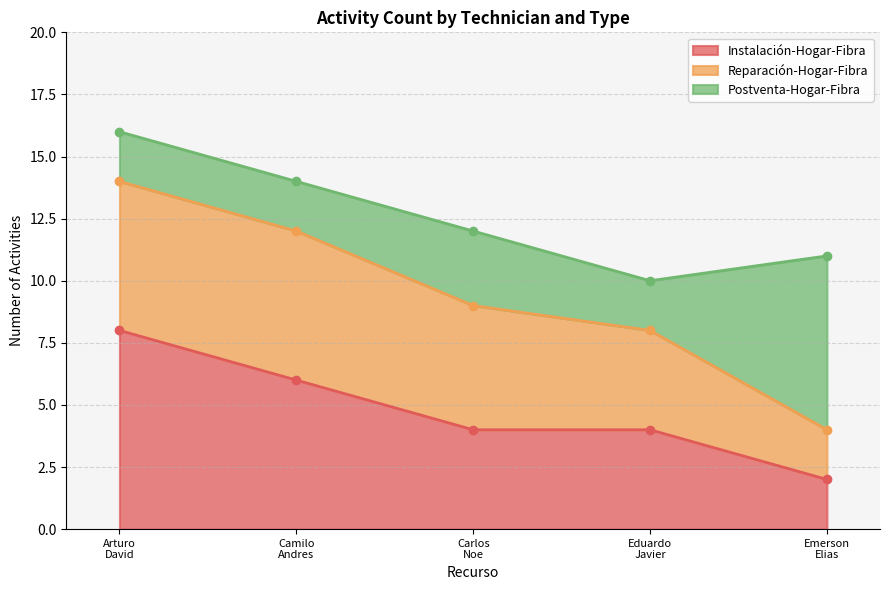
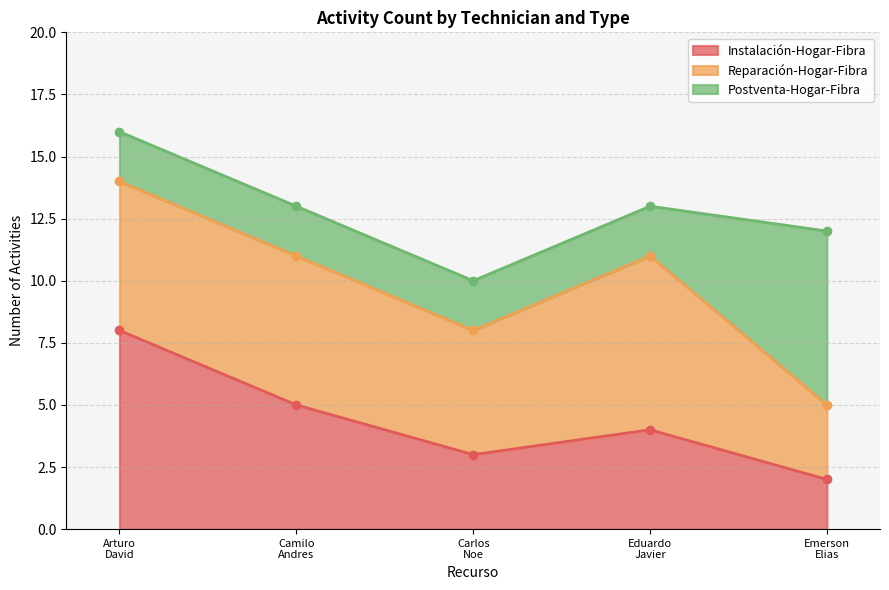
  {
    "Instalación-Hogar-Fibra": {
      "Arturo David": 8,
-     "Camilo Andres": 6,
-     "Carlos Noe": 4,
+     "Camilo Andres": 5,
+     "Carlos Noe": 3,
      "Eduardo Javier": 4,
      "Emerson Elias": 2
    },
    "Reparación-Hogar-Fibra": {
      "Arturo David": 6,
      "Camilo Andres": 6,
      "Carlos Noe": 5,
-     "Eduardo Javier": 4,
-     "Emerson Elias": 2
+     "Eduardo Javier": 7,
+     "Emerson Elias": 3
    },
    "Postventa-Hogar-Fibra": {
      "Arturo David": 2,
      "Camilo Andres": 2,
-     "Carlos Noe": 3,
+     "Carlos Noe": 2,
      "Eduardo Javier": 2,
      "Emerson Elias": 7
    }
  }
